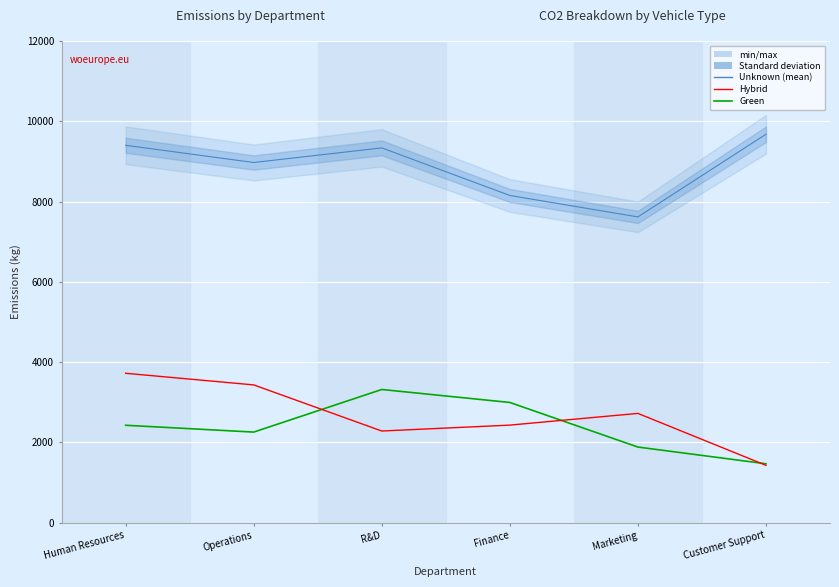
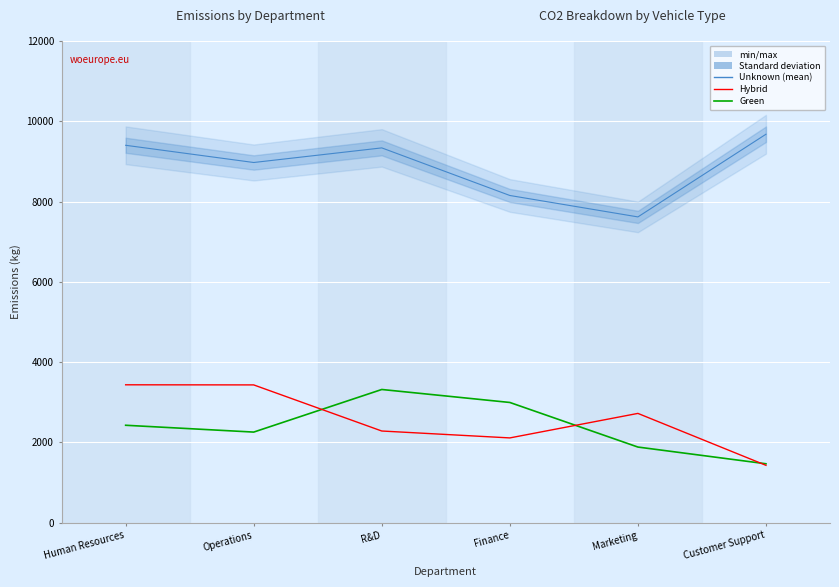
  {
    "Green": {
      "Human Resources": 2400,
      "Operations": 2300,
      "R&D": 3300,
      "Finance": 3000,
      "Marketing": 1900
    },
    "Hybrid": {
-     "Human Resources": 3700,
+     "Human Resources": 3400,
      "Operations": 3400,
      "R&D": 2300,
-     "Finance": 2400,
+     "Finance": 2100,
      "Marketing": 2700
    }
  }
